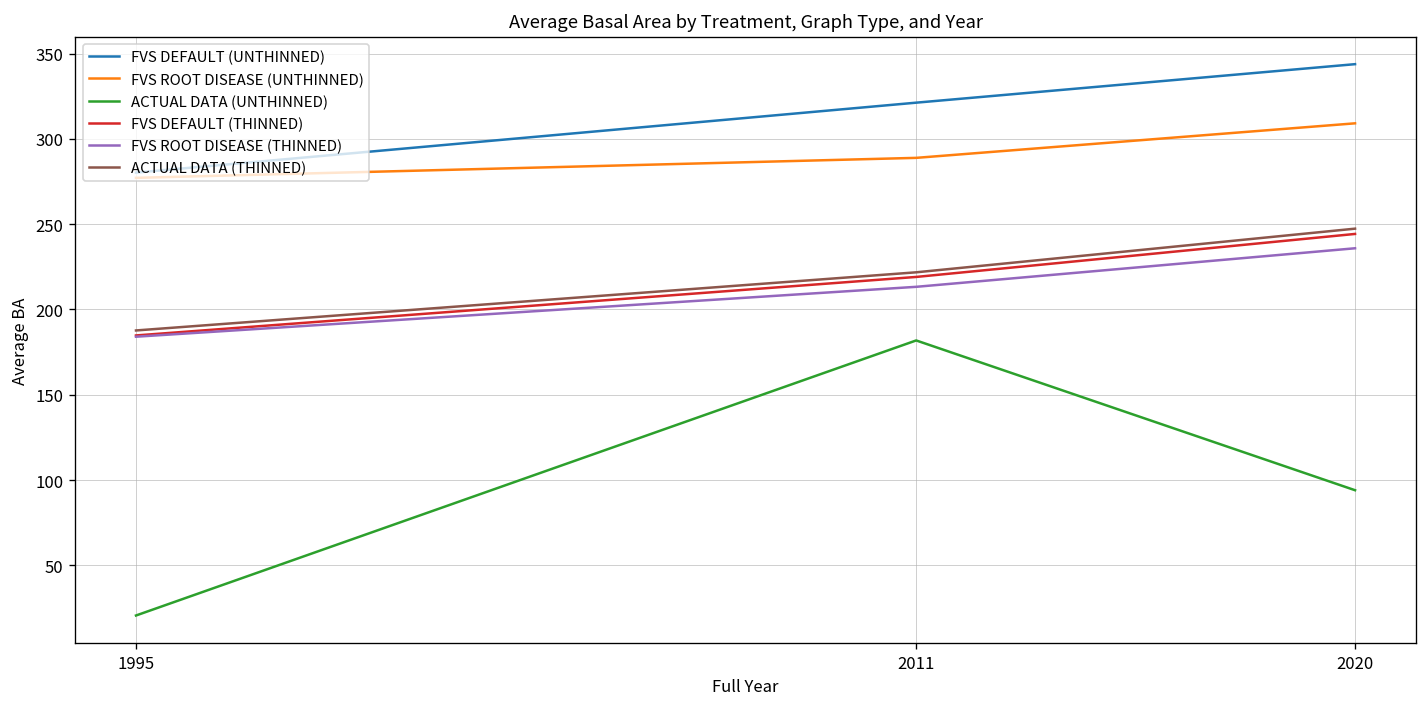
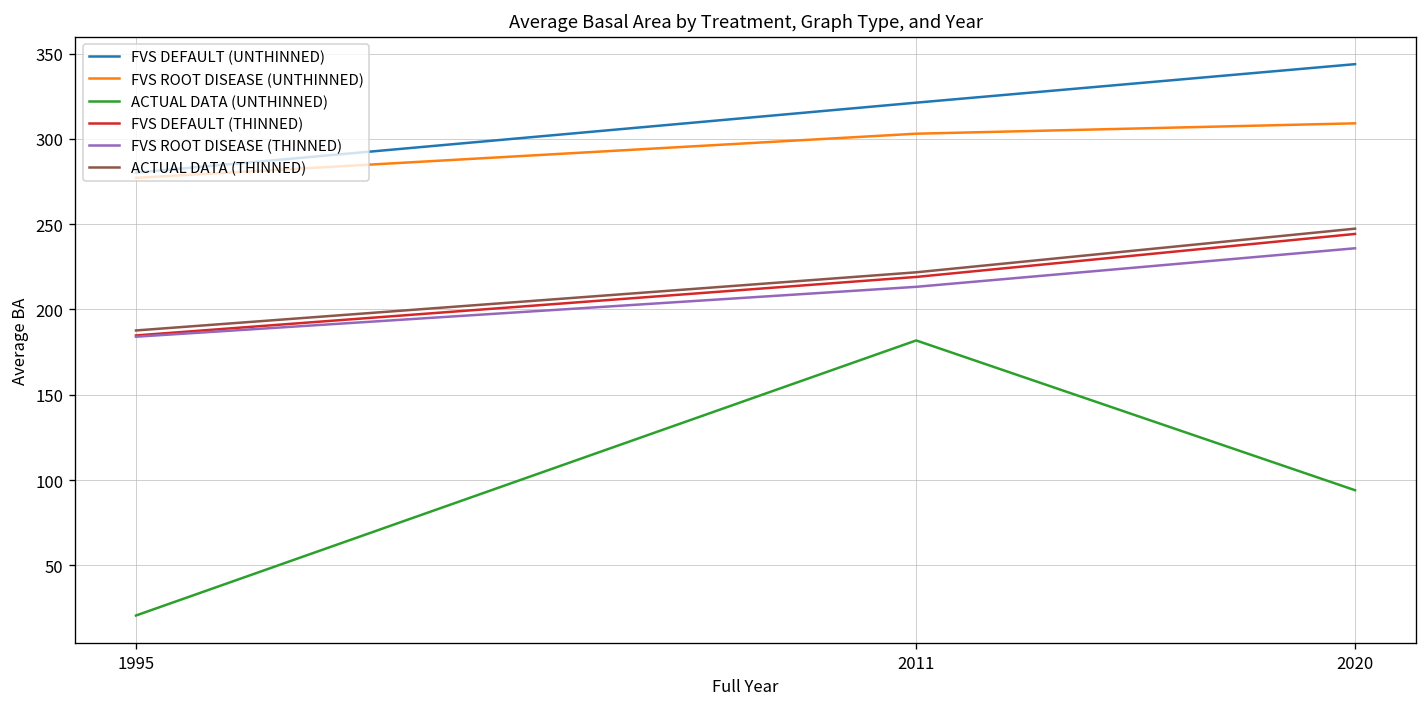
  {
    "FVS DEFAULT (UNTHINNED)": {
      "2011": 321,
      "2020": 344
    },
    "FVS ROOT DISEASE (UNTHINNED)": {
-     "2011": 289,
+     "2011": 303,
      "2020": 309
    },
    "ACTUAL DATA (UNTHINNED)": {
      "1995": 21,
      "2011": 182,
      "2020": 94
    },
    "FVS DEFAULT (THINNED)": {
      "2011": 219,
      "2020": 244
    },
    "FVS ROOT DISEASE (THINNED)": {
      "2011": 213,
      "2020": 236
    },
    "ACTUAL DATA (THINNED)": {
      "1995": 188,
      "2011": 222,
      "2020": 247
    }
  }
